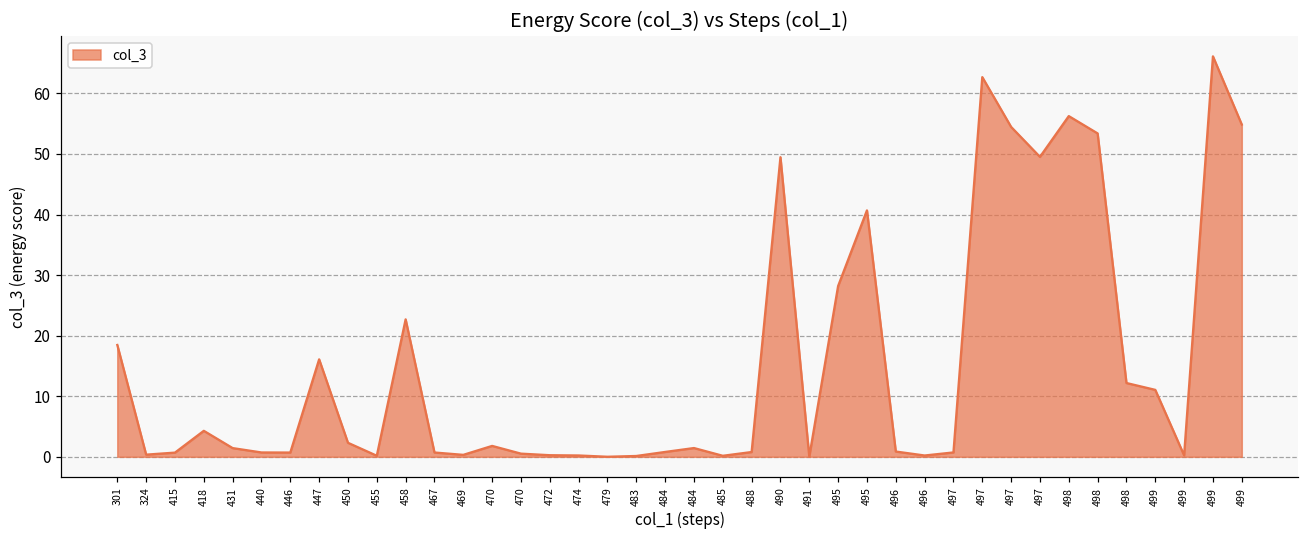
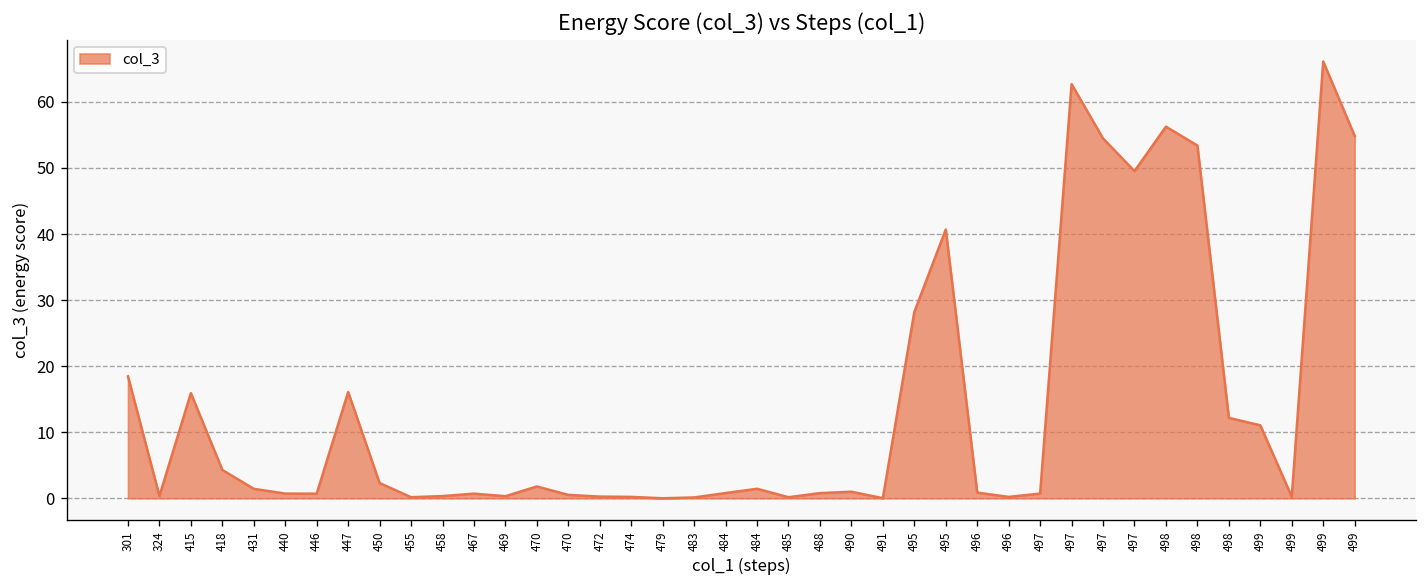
  {
    "301": 18,
    "324": 0,
-   "415": 1,
+   "415": 16,
    "418": 4,
    "431": 1,
    "440": 1,
    "446": 1,
    "447": 16,
    "450": 2,
    "455": 0,
-   "458": 23,
+   "458": 0,
    "467": 1,
    "469": 0,
    "472": 0,
    "474": 0,
    "479": 0,
    "483": 0,
    "485": 0,
    "488": 1,
-   "490": 49,
+   "490": 1,
    "491": 0
  }
